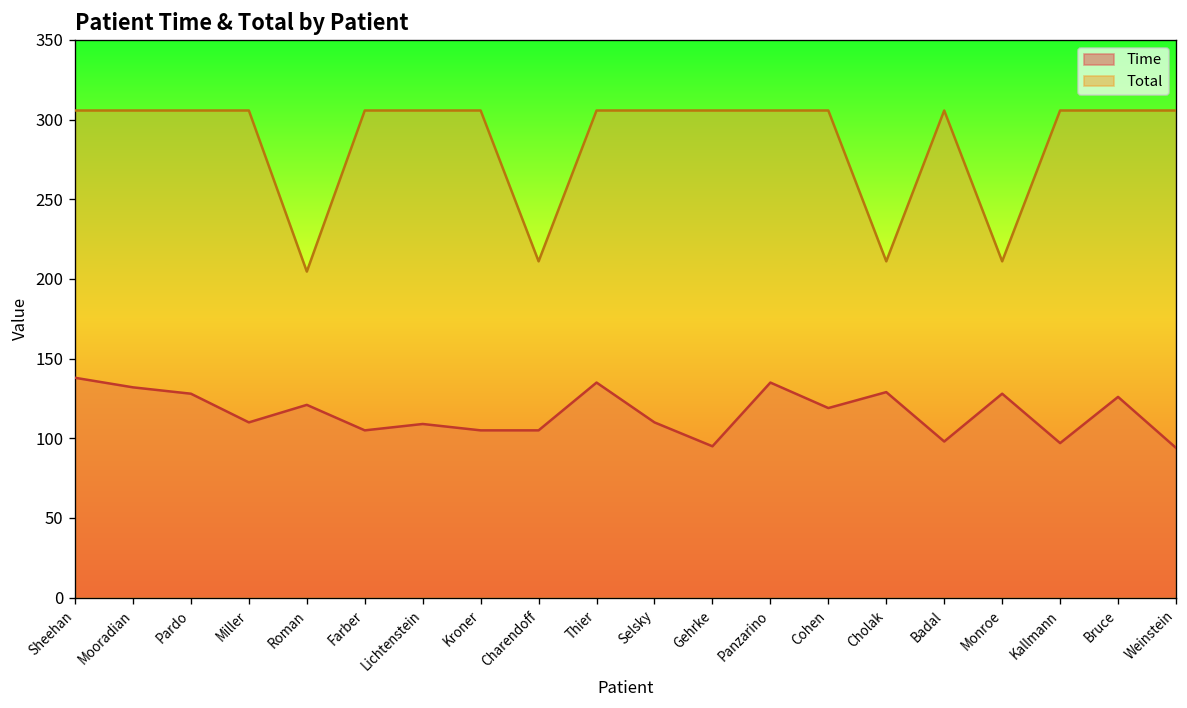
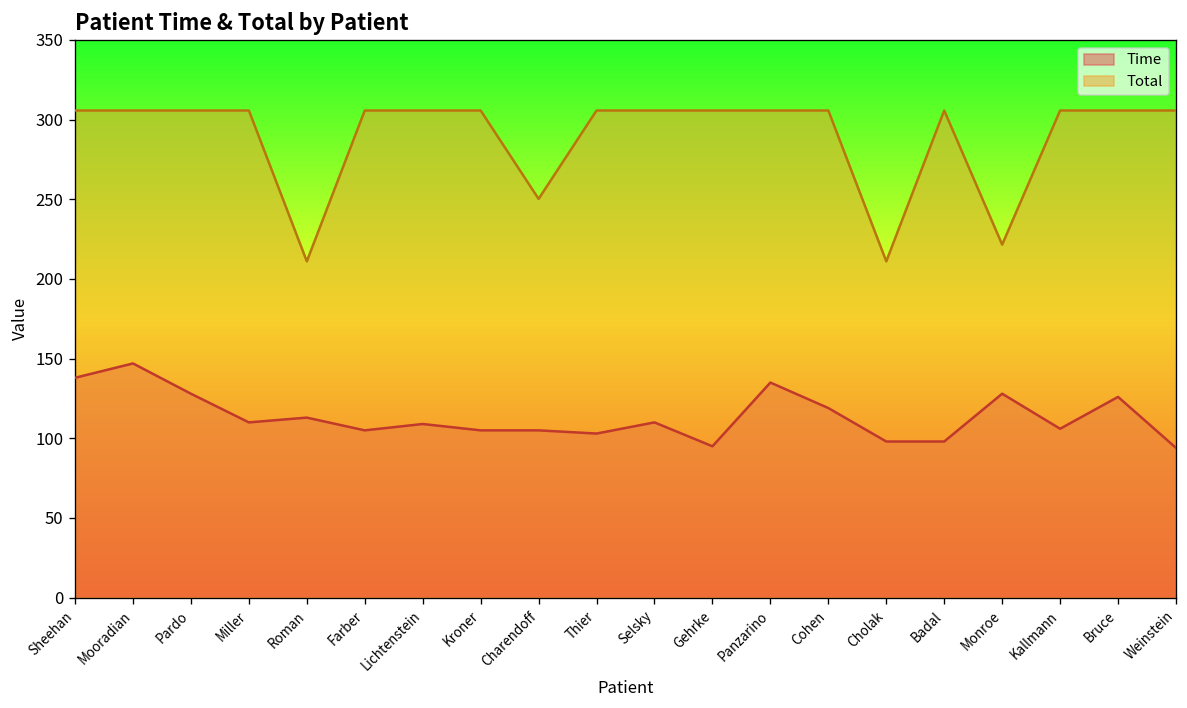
  {
    "Time": {
      "Sheehan": 138,
-     "Mooradian": 132,
+     "Mooradian": 147,
      "Pardo": 128,
      "Miller": 110,
-     "Roman": 121,
+     "Roman": 113,
      "Farber": 105,
      "Lichtenstein": 109,
      "Kroner": 105,
      "Charendoff": 105,
-     "Thier": 135,
+     "Thier": 103,
      "Selsky": 110,
      "Gehrke": 95,
      "Panzarino": 135,
      "Cohen": 119,
-     "Cholak": 129,
+     "Cholak": 98,
      "Badal": 98,
      "Monroe": 128,
-     "Kallmann": 97,
+     "Kallmann": 106,
      "Bruce": 126,
      "Weinstein": 94
    },
    "Total": {
      "Sheehan": 306,
      "Mooradian": 306,
      "Pardo": 306,
      "Miller": 306,
-     "Roman": 205,
+     "Roman": 211,
      "Farber": 306,
      "Lichtenstein": 306,
      "Kroner": 306,
-     "Charendoff": 211,
+     "Charendoff": 250,
      "Thier": 306,
      "Selsky": 306,
      "Gehrke": 306,
      "Panzarino": 306,
      "Cohen": 306,
      "Cholak": 211,
      "Badal": 306,
-     "Monroe": 211,
+     "Monroe": 222,
      "Kallmann": 306,
      "Bruce": 306,
      "Weinstein": 306
    }
  }
